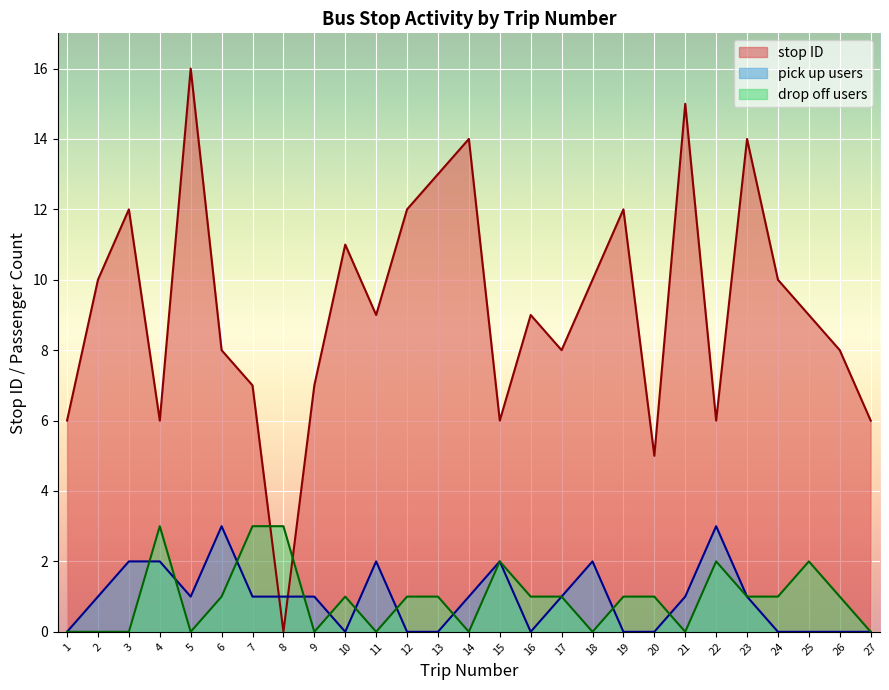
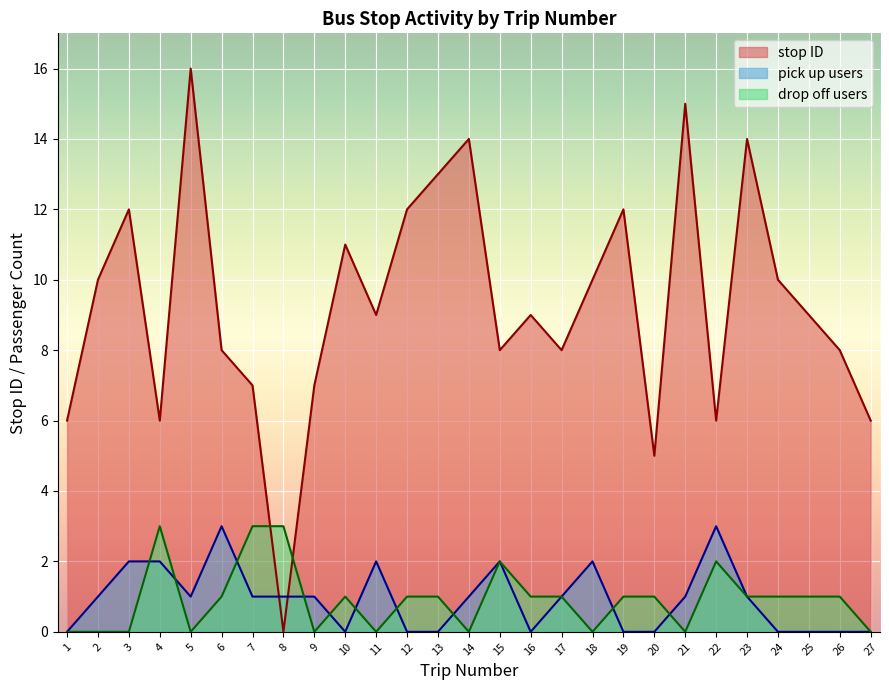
  {
    "stop ID": {
      "1": 6,
      "2": 10,
      "3": 12,
      "4": 6,
      "5": 16,
      "6": 8,
      "7": 7,
      "8": 0,
      "9": 7,
      "10": 11,
      "11": 9,
      "12": 12,
      "13": 13,
      "14": 14,
-     "15": 6,
+     "15": 8,
      "16": 9,
      "17": 8,
      "18": 10,
      "19": 12,
      "20": 5,
      "21": 15,
      "22": 6,
      "23": 14,
      "24": 10,
      "25": 9,
      "26": 8,
      "27": 6
    },
    "pick up users": {
      "2": 1,
      "3": 2,
      "4": 2,
      "5": 1,
      "6": 3,
      "7": 1,
      "8": 1,
      "9": 1,
      "10": 0,
      "11": 2,
      "12": 0,
      "13": 0,
      "14": 1,
      "16": 0,
      "18": 2,
      "19": 0,
      "20": 0,
      "21": 1,
      "22": 3,
      "24": 0,
      "25": 0,
      "26": 0
    },
    "drop off users": {
      "2": 0,
      "3": 0,
      "4": 3,
      "5": 0,
      "6": 1,
      "7": 3,
      "8": 3,
      "9": 0,
      "10": 1,
      "11": 0,
      "12": 1,
      "13": 1,
      "14": 0,
      "16": 1,
      "18": 0,
      "19": 1,
      "20": 1,
      "21": 0,
      "22": 2,
      "24": 1,
-     "25": 2,
+     "25": 1,
      "26": 1
    }
  }
